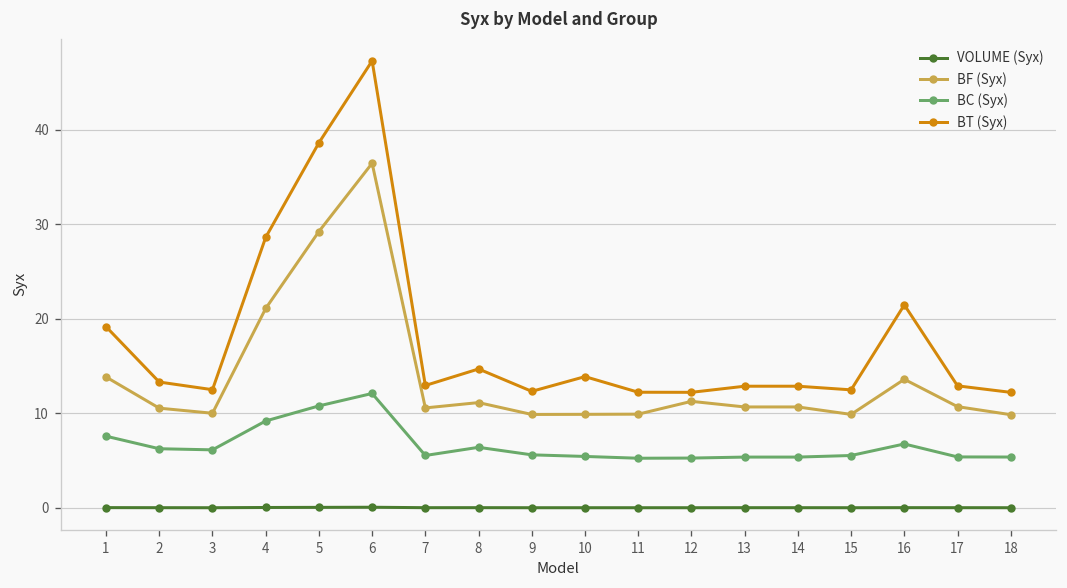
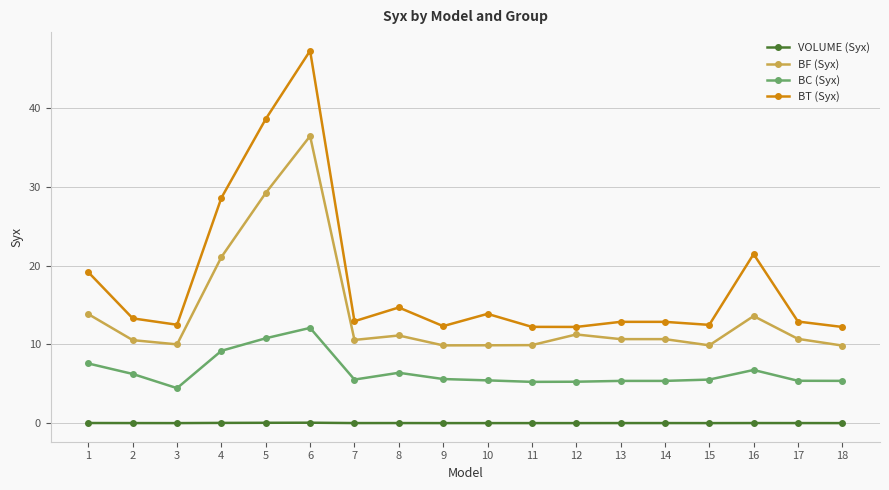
  {
    "VOLUME (Syx)": {
      "1": 0,
      "2": 0,
      "3": 0,
      "4": 0,
      "5": 0,
      "6": 0,
      "7": 0,
      "8": 0,
      "9": 0,
      "10": 0,
      "11": 0,
      "12": 0,
      "13": 0,
      "14": 0,
      "15": 0,
      "16": 0,
      "17": 0,
      "18": 0
    },
    "BF (Syx)": {
      "1": 14,
      "2": 11,
      "3": 10,
      "4": 21,
      "5": 29,
      "6": 36,
      "7": 11,
      "8": 11,
      "9": 10,
      "10": 10,
      "11": 10,
      "12": 11,
      "13": 11,
      "14": 11,
      "15": 10,
      "16": 14,
      "17": 11,
      "18": 10
    },
    "BC (Syx)": {
      "1": 8,
      "2": 6,
-     "3": 6,
+     "3": 4,
      "4": 9,
      "5": 11,
      "6": 12,
      "7": 6,
      "8": 6,
      "9": 6,
      "10": 5,
      "11": 5,
      "12": 5,
      "13": 5,
      "14": 5,
      "15": 6,
      "16": 7,
      "17": 5,
      "18": 5
    },
    "BT (Syx)": {
      "1": 19,
      "2": 13,
      "3": 12,
      "4": 29,
      "5": 39,
      "6": 47,
      "7": 13,
      "8": 15,
      "9": 12,
      "10": 14,
      "11": 12,
      "12": 12,
      "13": 13,
      "14": 13,
      "15": 12,
      "16": 21,
      "17": 13,
      "18": 12
    }
  }
